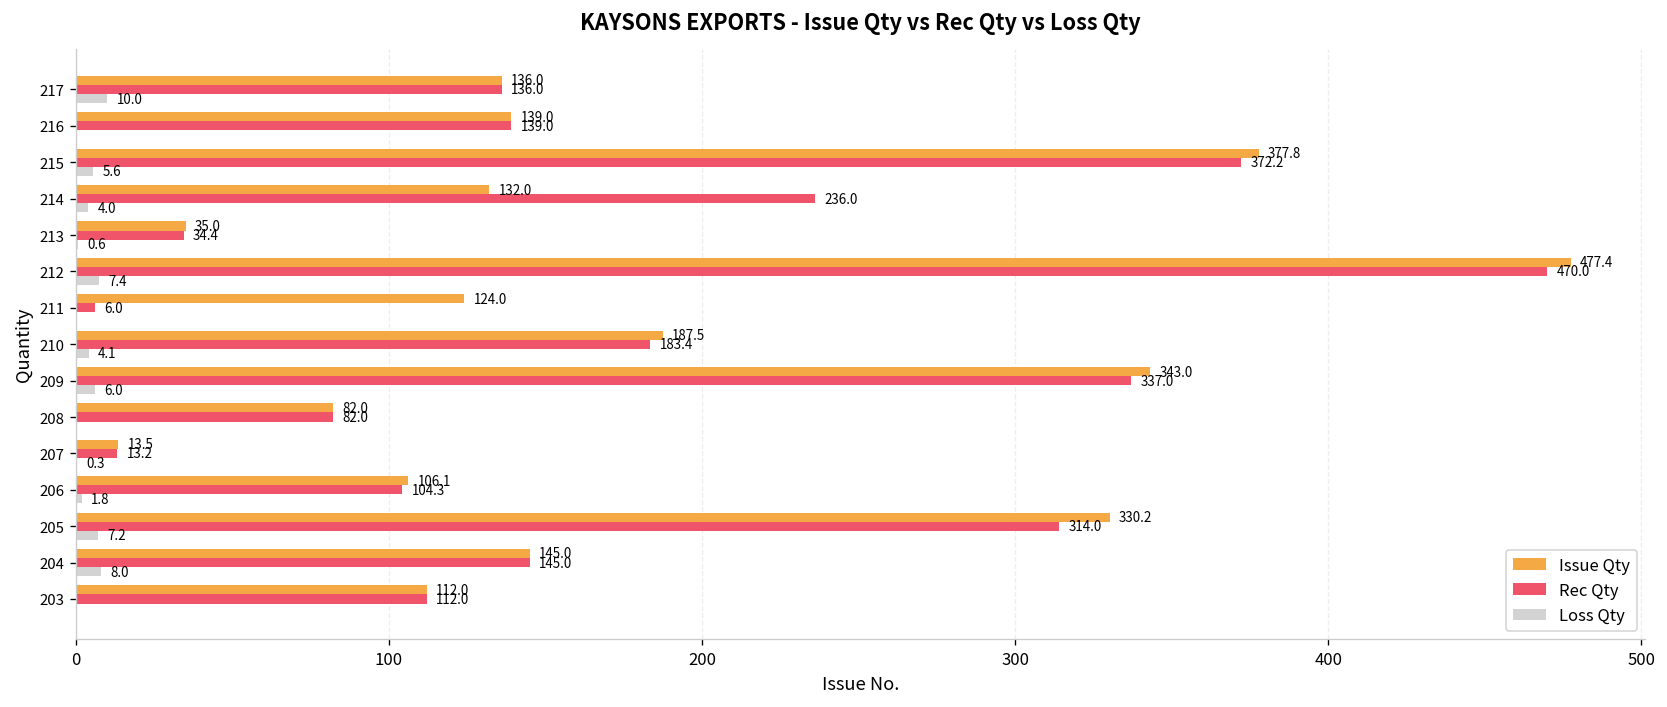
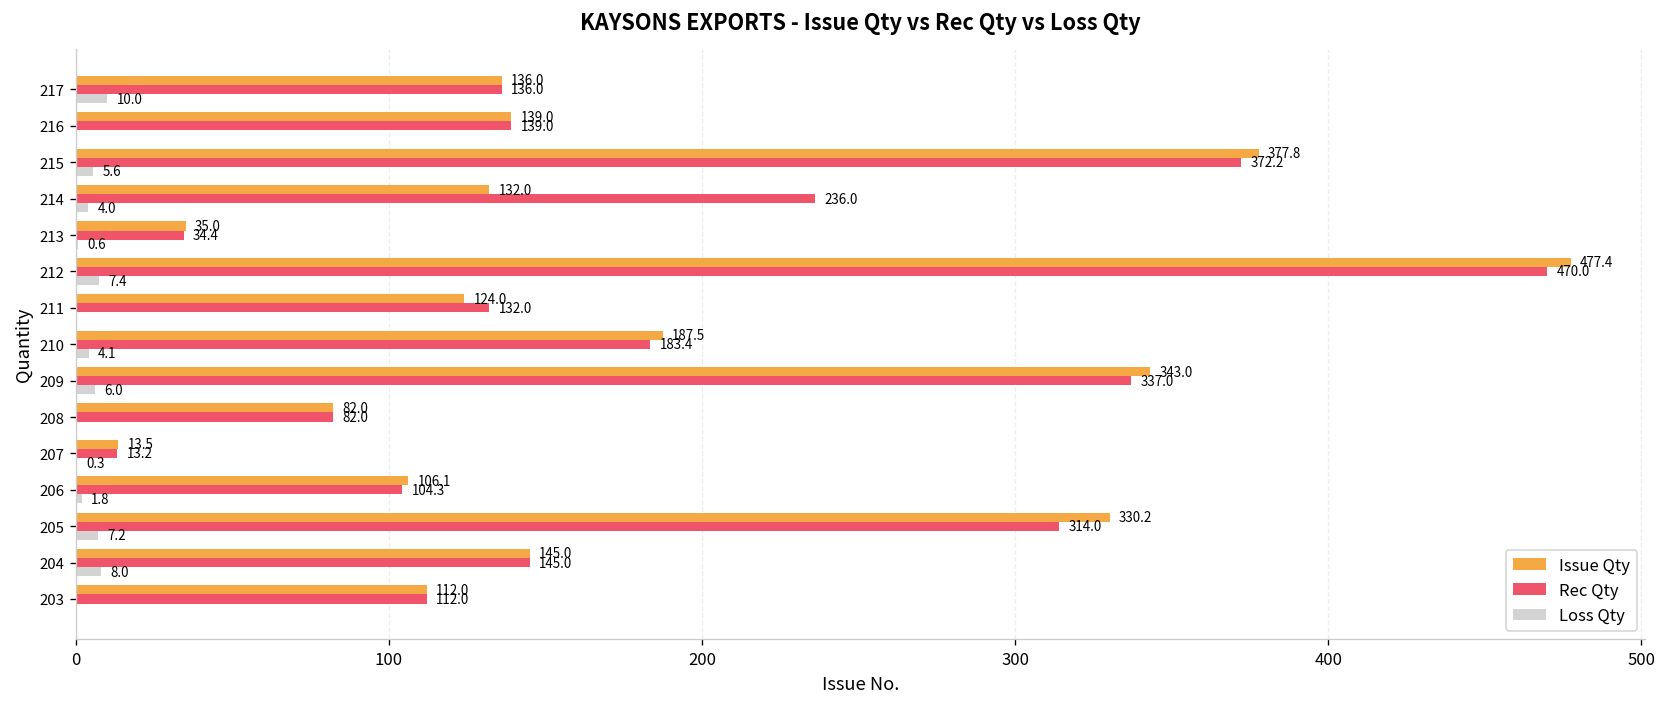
  {
    "Issue Qty": {
      "215": 377.8,
      "214": 132.0,
      "212": 477.4,
      "211": 124.0,
      "210": 187.5,
      "209": 343.0,
      "205": 330.2
    },
    "Rec Qty": {
      "215": 372.2,
      "214": 236.0,
      "212": 470.0,
-     "211": 6.0,
+     "211": 132.0,
      "210": 183.4,
      "209": 337.0,
      "205": 314.0
    },
    "Loss Qty": {
      "217": 10.0,
      "215": 5.6,
      "214": 4.0,
      "213": 0.6,
      "212": 7.4,
      "210": 4.1,
      "209": 6.0,
      "207": 0.3,
      "206": 1.8,
      "205": 7.2,
      "204": 8.0
    }
  }
